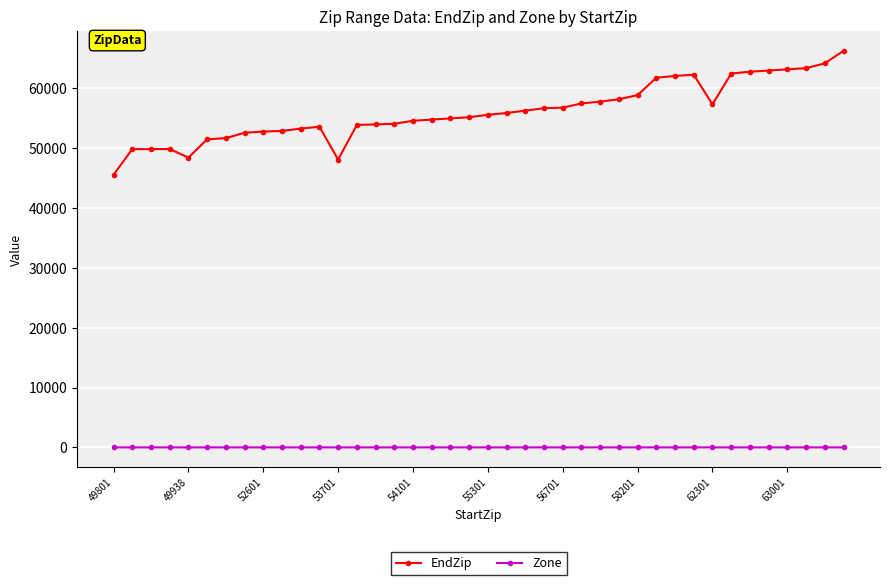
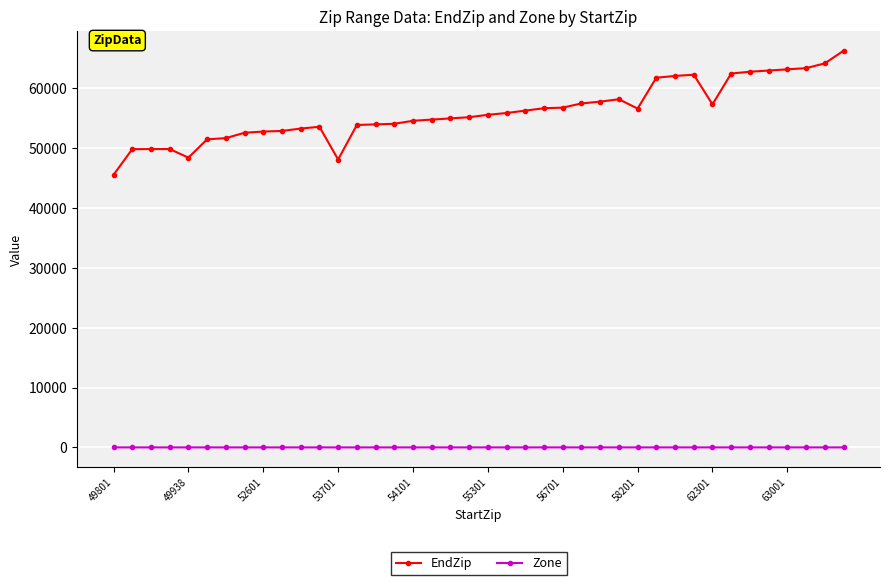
  {
    "EndZip": {
      "49801": 46000,
      "49938": 48000,
      "52601": 53000,
      "53701": 48000,
      "54101": 55000,
      "55301": 56000,
      "56701": 57000,
-     "58201": 59000,
+     "58201": 57000,
      "62301": 57000,
      "63001": 63000
    },
    "Zone": {
      "49801": 0,
      "49938": 0,
      "52601": 0,
      "53701": 0,
      "54101": 0,
      "55301": 0,
      "56701": 0,
      "58201": 0,
      "62301": 0,
      "63001": 0
    }
  }
